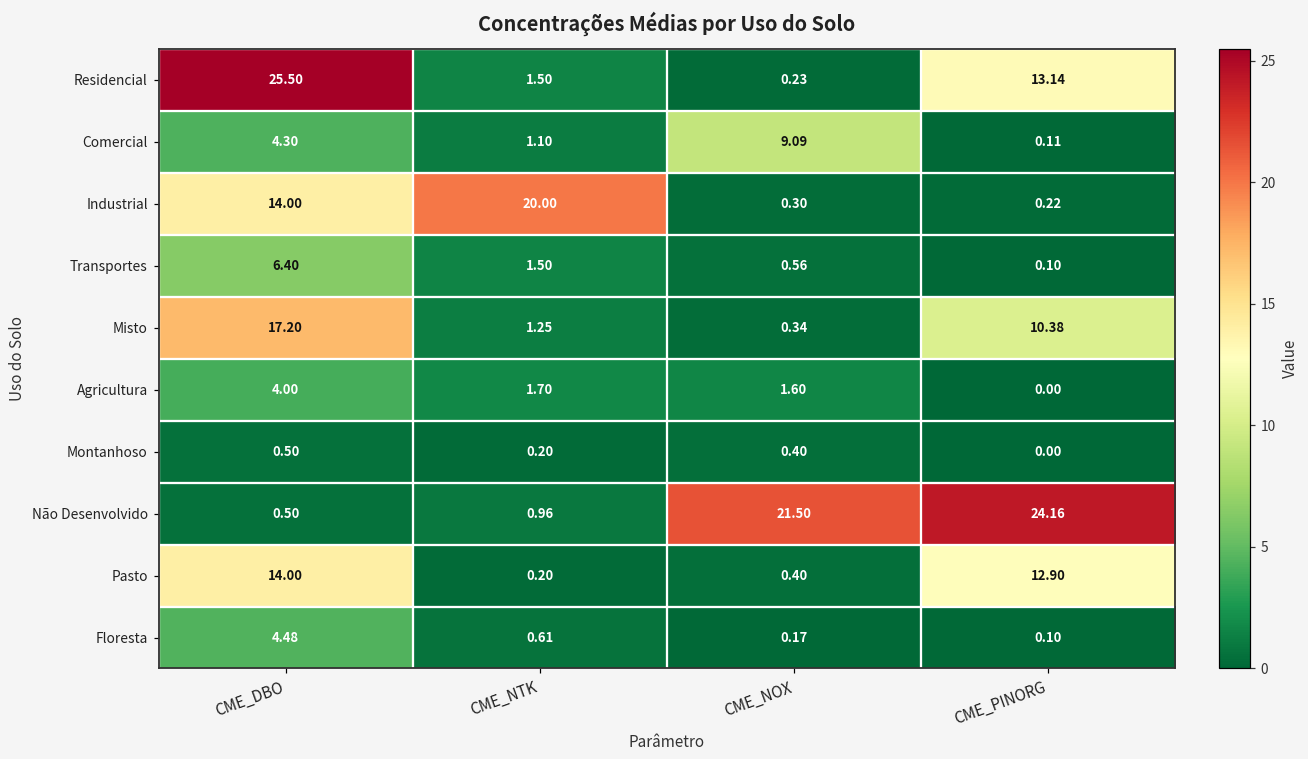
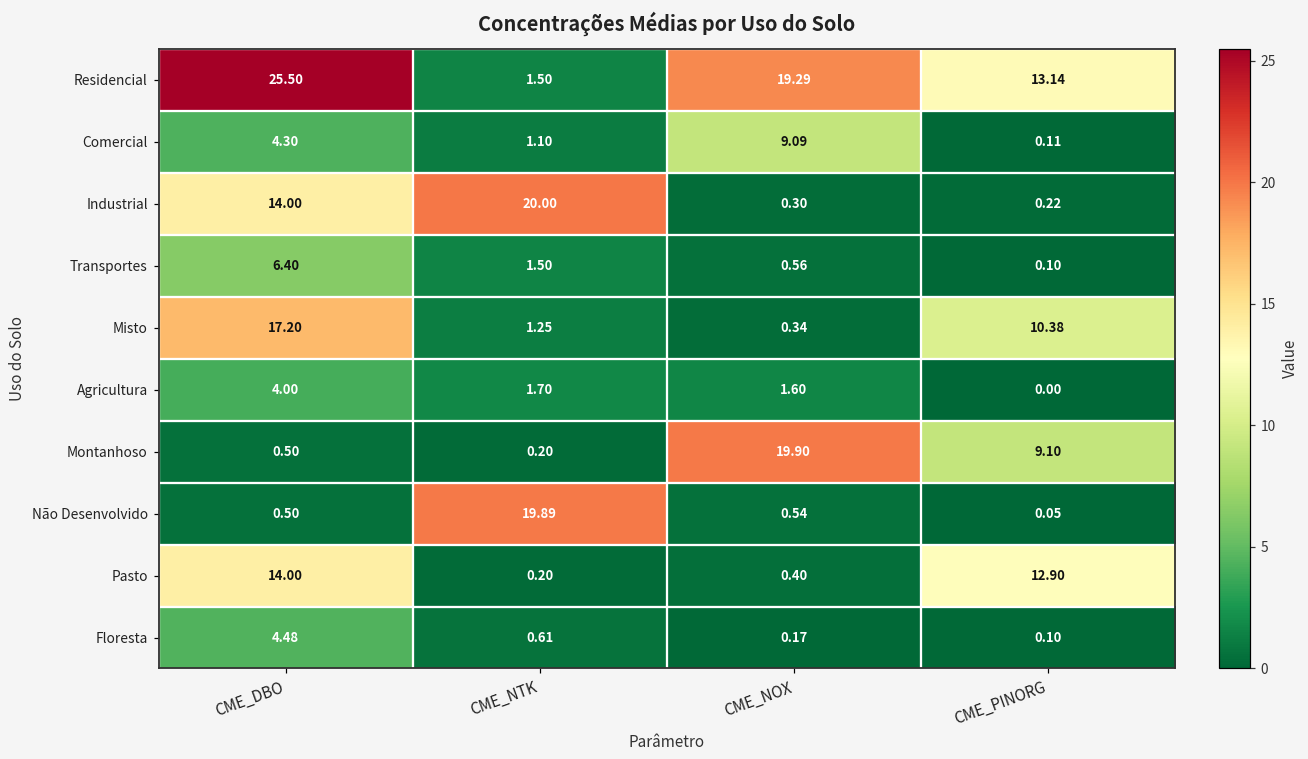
  {
    "Residencial": {
      "CME_DBO": 25.50,
      "CME_NTK": 1.50,
-     "CME_NOX": 0.23,
+     "CME_NOX": 19.29,
      "CME_PINORG": 13.14
    },
    "Comercial": {
      "CME_DBO": 4.30,
      "CME_NTK": 1.10,
      "CME_NOX": 9.09,
      "CME_PINORG": 0.11
    },
    "Industrial": {
      "CME_DBO": 14.00,
      "CME_NTK": 20.00,
      "CME_NOX": 0.30,
      "CME_PINORG": 0.22
    },
    "Transportes": {
      "CME_DBO": 6.40,
      "CME_NTK": 1.50,
      "CME_NOX": 0.56,
      "CME_PINORG": 0.10
    },
    "Misto": {
      "CME_DBO": 17.20,
      "CME_NTK": 1.25,
      "CME_NOX": 0.34,
      "CME_PINORG": 10.38
    },
    "Agricultura": {
      "CME_DBO": 4.00,
      "CME_NTK": 1.70,
      "CME_NOX": 1.60,
      "CME_PINORG": 0.00
    },
    "Montanhoso": {
      "CME_DBO": 0.50,
      "CME_NTK": 0.20,
-     "CME_NOX": 0.40,
-     "CME_PINORG": 0.00
+     "CME_NOX": 19.90,
+     "CME_PINORG": 9.10
    },
    "Não Desenvolvido": {
      "CME_DBO": 0.50,
-     "CME_NTK": 0.96,
-     "CME_NOX": 21.50,
-     "CME_PINORG": 24.16
+     "CME_NTK": 19.89,
+     "CME_NOX": 0.54,
+     "CME_PINORG": 0.05
    },
    "Pasto": {
      "CME_DBO": 14.00,
      "CME_NTK": 0.20,
      "CME_NOX": 0.40,
      "CME_PINORG": 12.90
    },
    "Floresta": {
      "CME_DBO": 4.48,
      "CME_NTK": 0.61,
      "CME_NOX": 0.17,
      "CME_PINORG": 0.10
    }
  }
